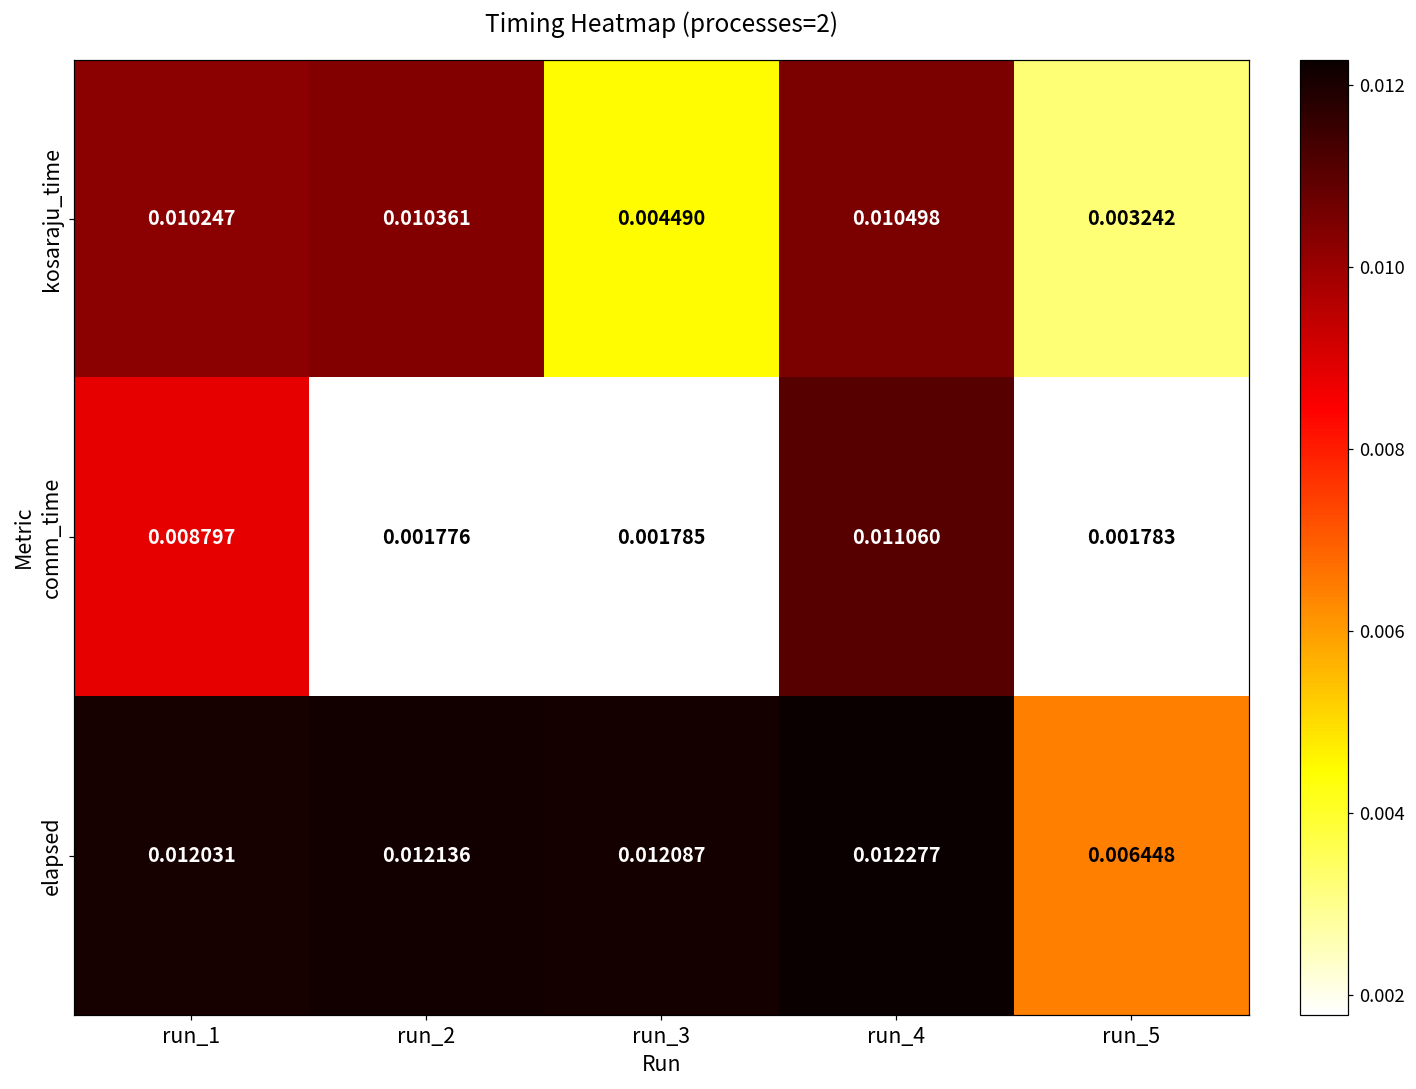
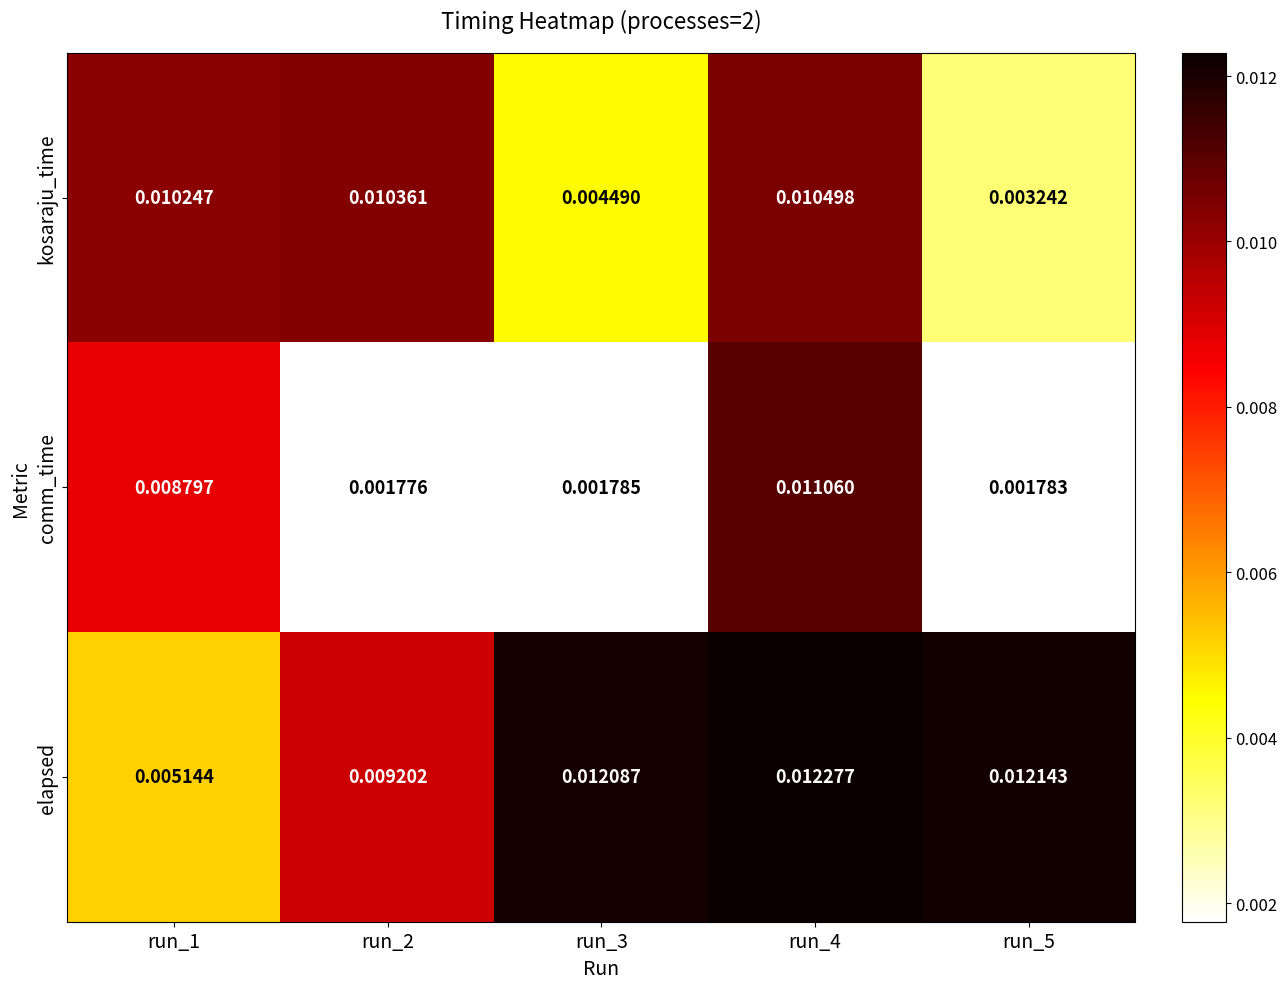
  {
    "kosaraju_time": {
      "run_1": 0.010247,
      "run_2": 0.010361,
      "run_3": 0.004490,
      "run_4": 0.010498,
      "run_5": 0.003242
    },
    "comm_time": {
      "run_1": 0.008797,
      "run_2": 0.001776,
      "run_3": 0.001785,
      "run_4": 0.011060,
      "run_5": 0.001783
    },
    "elapsed": {
-     "run_1": 0.012031,
-     "run_2": 0.012136,
+     "run_1": 0.005144,
+     "run_2": 0.009202,
      "run_3": 0.012087,
      "run_4": 0.012277,
-     "run_5": 0.006448
+     "run_5": 0.012143
    }
  }
